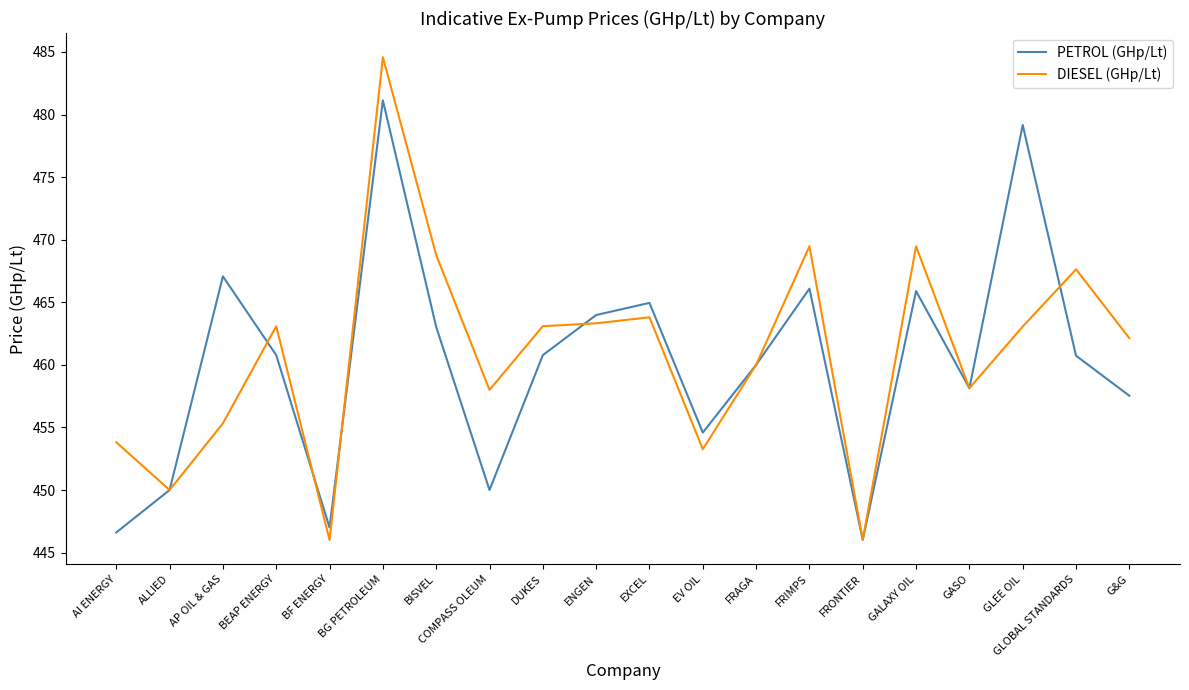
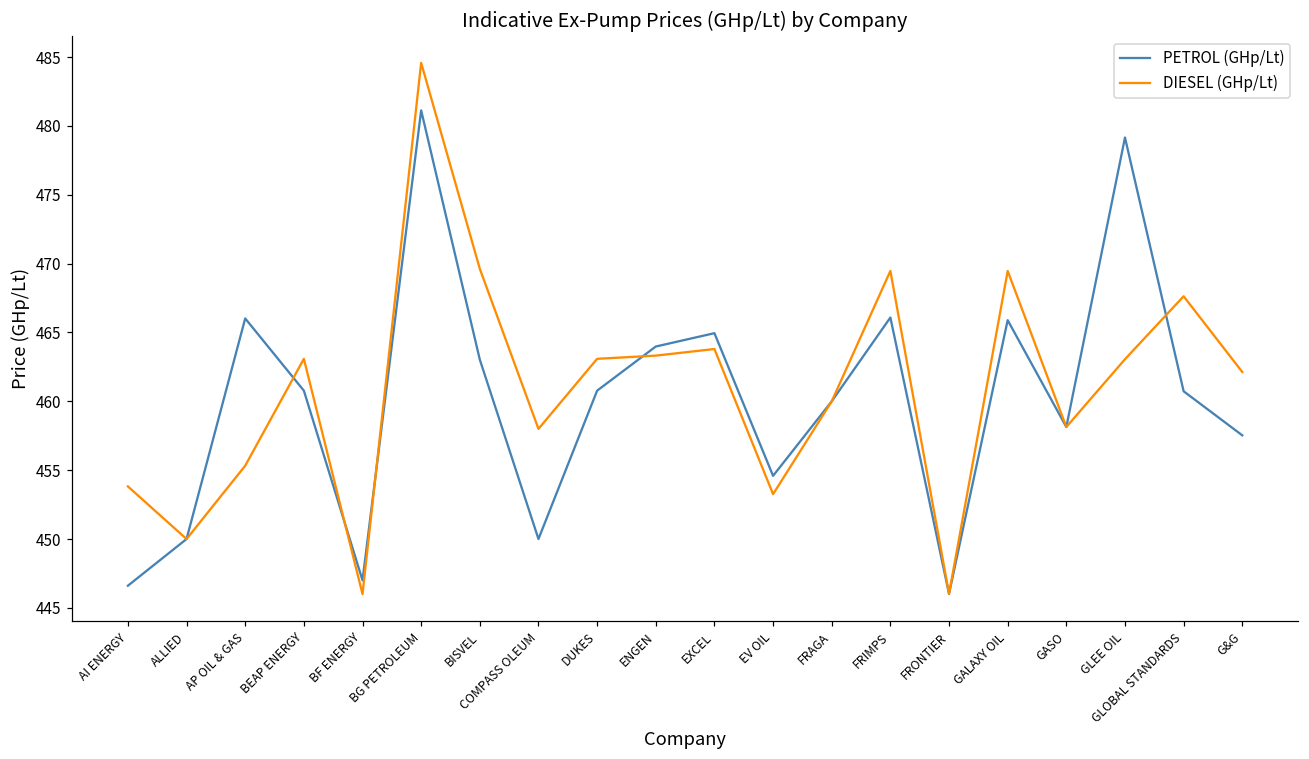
  {
    "PETROL (GHp/Lt)": {
      "AI ENERGY": 446.6,
-     "AP OIL & GAS": 467.1,
+     "AP OIL & GAS": 466.0,
      "BEAP ENERGY": 460.8,
      "BF ENERGY": 447.0,
      "BG PETROLEUM": 481.1,
      "BISVEL": 463.0,
      "COMPASS OLEUM": 450.0,
      "DUKES": 460.8,
      "ENGEN": 464.0,
      "EXCEL": 464.9,
      "EV OIL": 454.6,
      "FRIMPS": 466.1,
      "GALAXY OIL": 465.9,
      "GLEE OIL": 479.2,
      "GLOBAL STANDARDS": 460.7,
      "G&G": 457.5
    },
    "DIESEL (GHp/Lt)": {
      "AI ENERGY": 453.8,
      "AP OIL & GAS": 455.3,
      "BEAP ENERGY": 463.1,
      "BF ENERGY": 446.0,
      "BG PETROLEUM": 484.6,
-     "BISVEL": 468.8,
+     "BISVEL": 469.6,
      "COMPASS OLEUM": 458.0,
      "DUKES": 463.1,
      "ENGEN": 463.3,
      "EXCEL": 463.8,
      "EV OIL": 453.3,
      "FRIMPS": 469.5,
      "GALAXY OIL": 469.5,
      "GLEE OIL": 463.1,
      "GLOBAL STANDARDS": 467.6,
      "G&G": 462.1
    }
  }
